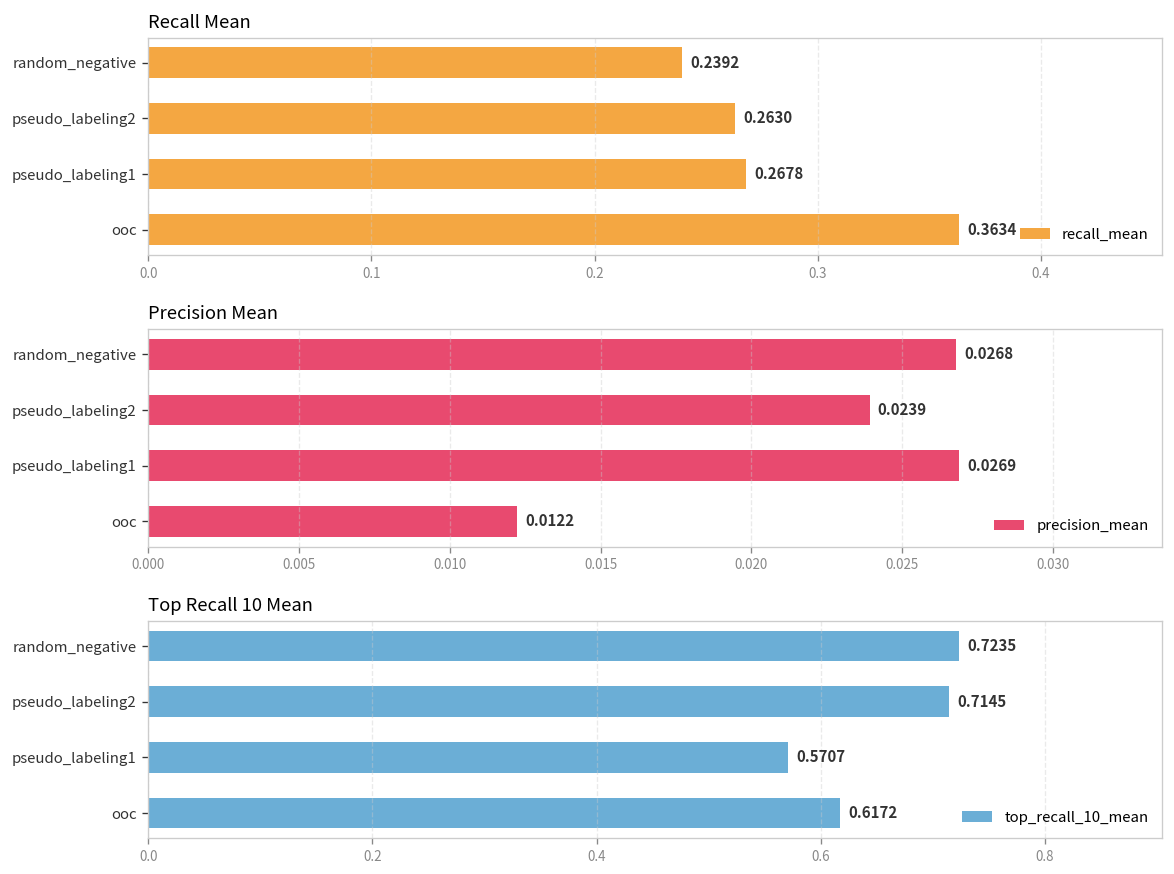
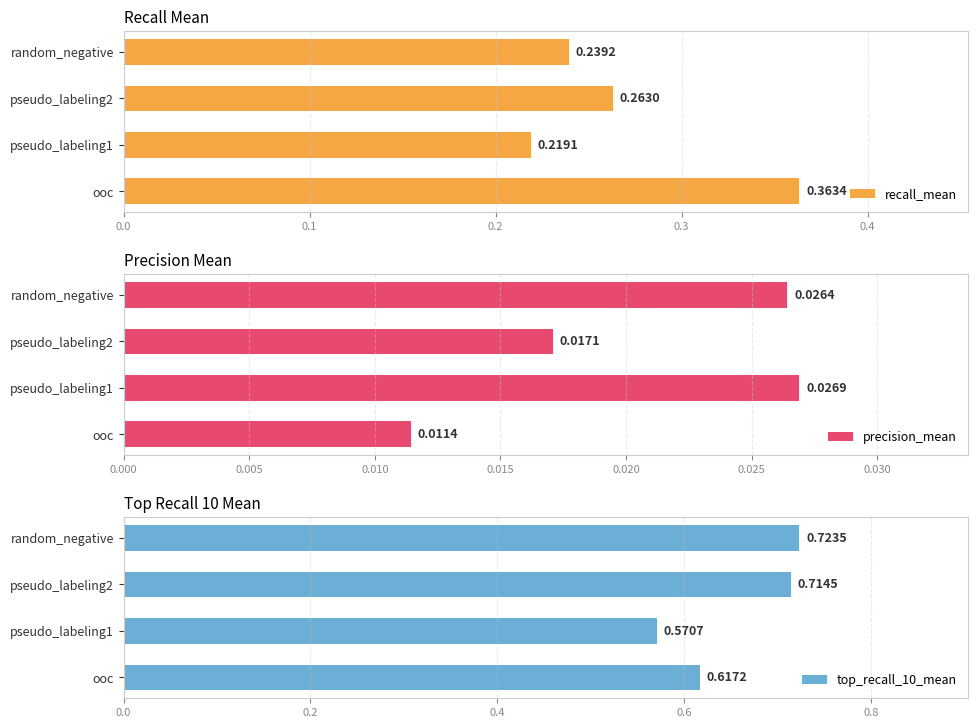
  {
    "Recall Mean": {
      "random_negative": 0.2392,
      "pseudo_labeling2": 0.2630,
-     "pseudo_labeling1": 0.2678,
+     "pseudo_labeling1": 0.2191,
      "ooc": 0.3634
    },
    "Precision Mean": {
-     "random_negative": 0.0268,
-     "pseudo_labeling2": 0.0239,
+     "random_negative": 0.0264,
+     "pseudo_labeling2": 0.0171,
      "pseudo_labeling1": 0.0269,
-     "ooc": 0.0122
+     "ooc": 0.0114
    },
    "Top Recall 10 Mean": {
      "random_negative": 0.7235,
      "pseudo_labeling2": 0.7145,
      "pseudo_labeling1": 0.5707,
      "ooc": 0.6172
    }
  }
